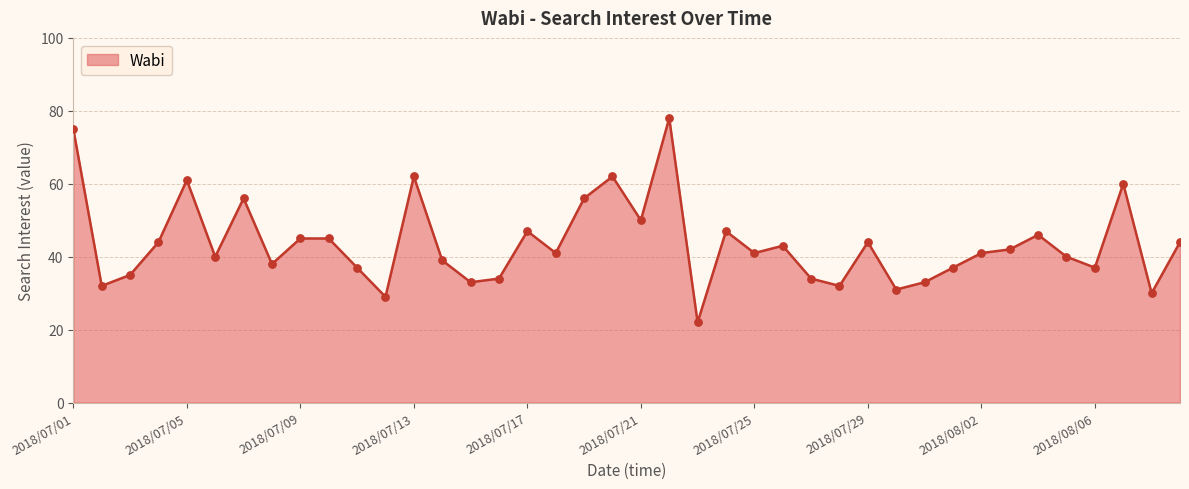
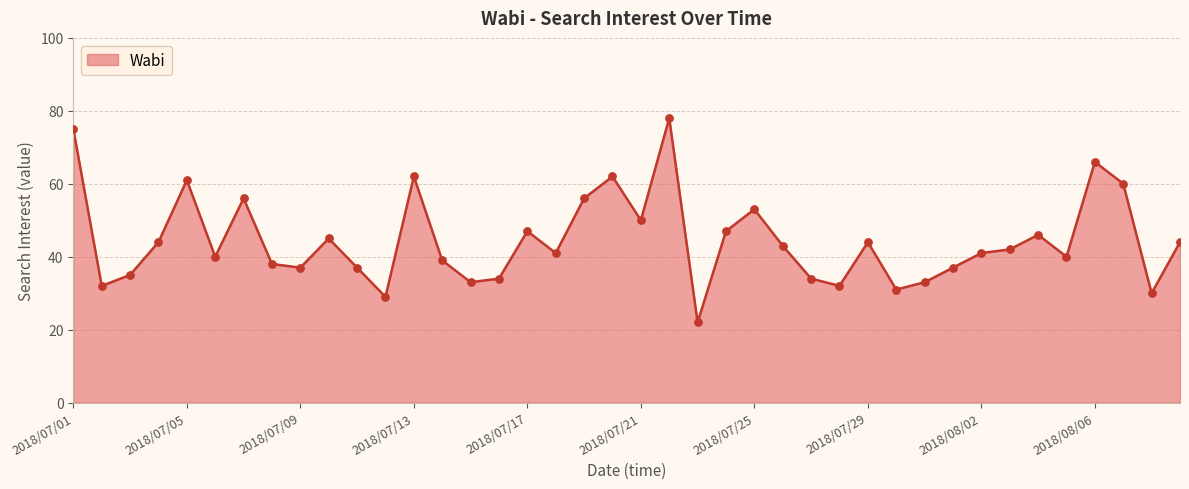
  {
    "2018/07/01": 75,
    "2018/07/05": 61,
-   "2018/07/09": 45,
+   "2018/07/09": 37,
    "2018/07/13": 62,
    "2018/07/17": 47,
    "2018/07/21": 50,
-   "2018/07/25": 41,
+   "2018/07/25": 53,
    "2018/07/29": 44,
    "2018/08/02": 41,
-   "2018/08/06": 37
+   "2018/08/06": 66
  }
